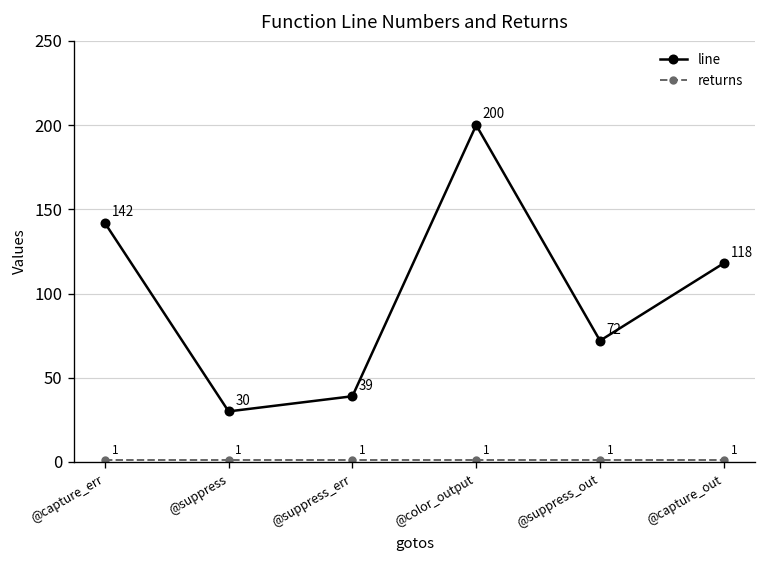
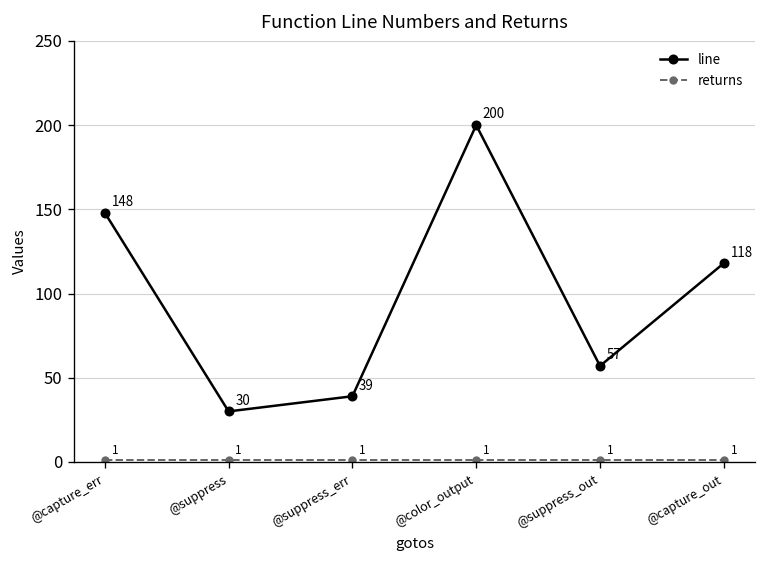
  {
    "line": {
-     "@capture_err": 142,
+     "@capture_err": 148,
      "@suppress": 30,
      "@suppress_err": 39,
      "@color_output": 200,
-     "@suppress_out": 72,
+     "@suppress_out": 57,
      "@capture_out": 118
    },
    "returns": {
      "@capture_err": 1,
      "@suppress": 1,
      "@suppress_err": 1,
      "@color_output": 1,
      "@suppress_out": 1,
      "@capture_out": 1
    }
  }
